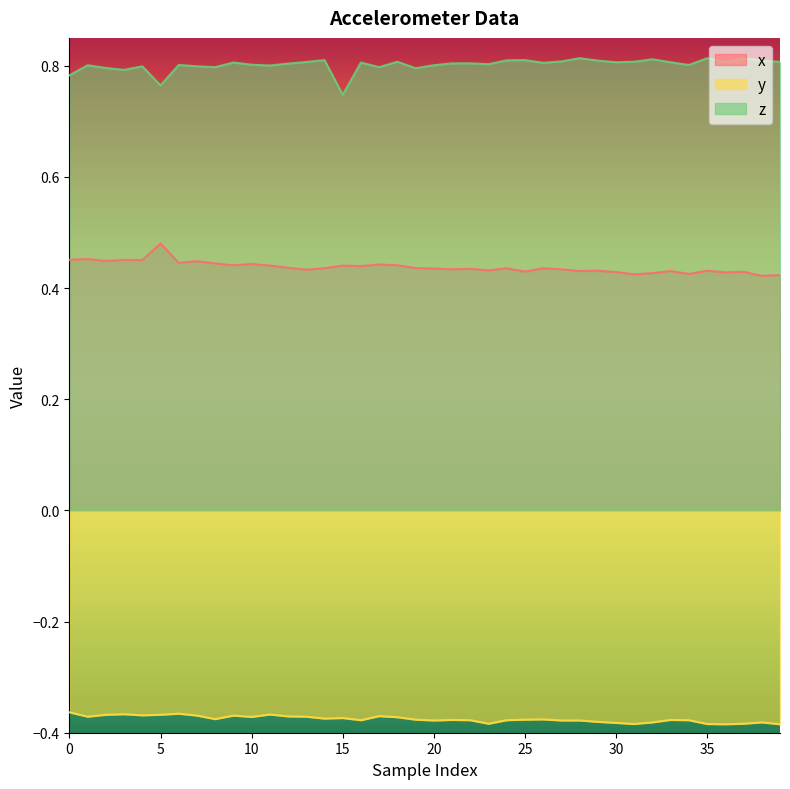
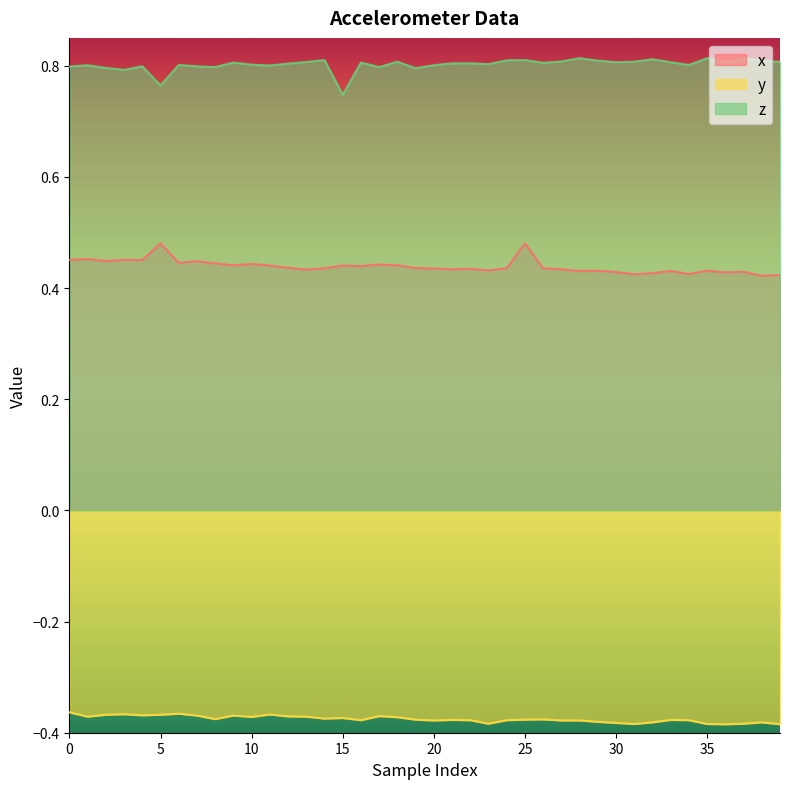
  {
    "x": {
      "0": 0.45,
      "5": 0.48,
      "10": 0.44,
      "15": 0.44,
      "20": 0.44,
-     "25": 0.43,
+     "25": 0.48,
      "30": 0.43,
      "35": 0.43
    },
    "z": {
-     "0": 0.78,
+     "0": 0.80,
      "5": 0.76,
      "10": 0.80,
      "15": 0.75,
      "20": 0.80,
      "25": 0.81,
      "30": 0.81,
      "35": 0.81
    }
  }
